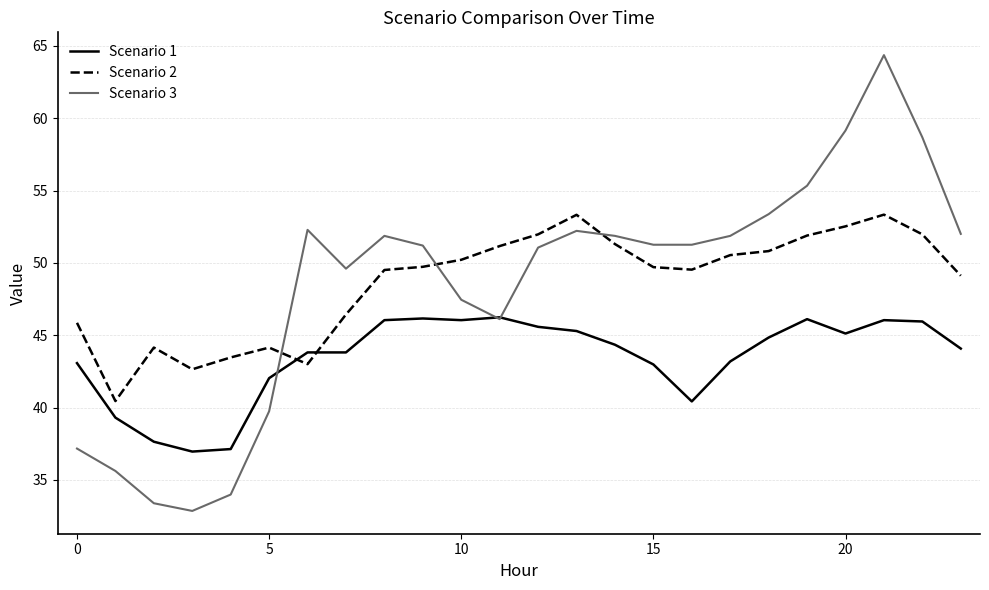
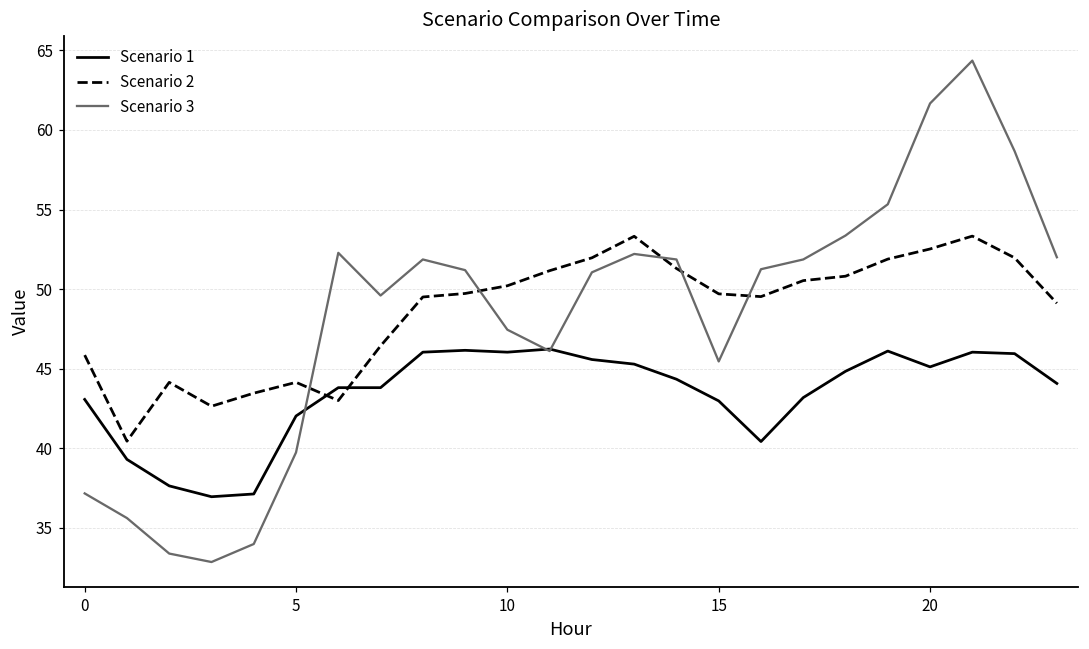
  {
    "Scenario 3": {
      "0": 37.2,
      "5": 39.7,
      "10": 47.4,
-     "15": 51.3,
-     "20": 59.1
+     "15": 45.5,
+     "20": 61.7
    }
  }
